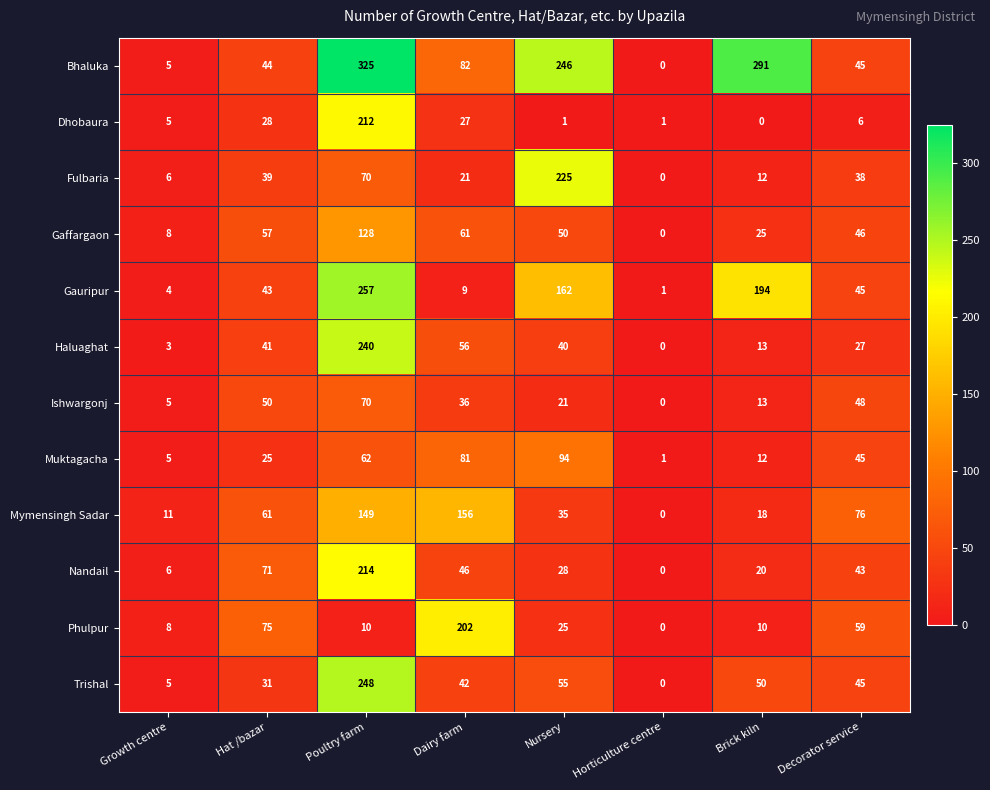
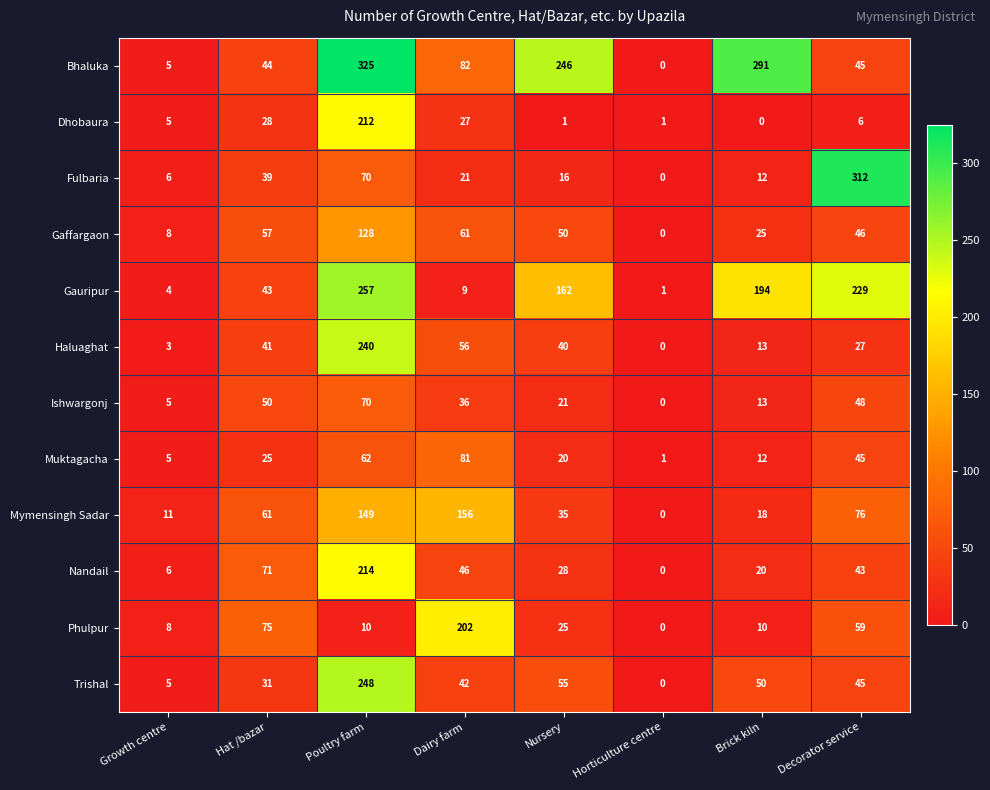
  {
    "Bhaluka": {
      "Growth centre": 5,
      "Hat /bazar": 44,
      "Poultry farm": 325,
      "Dairy farm": 82,
      "Nursery": 246,
      "Horticulture centre": 0,
      "Brick kiln": 291,
      "Decorator service": 45
    },
    "Dhobaura": {
      "Growth centre": 5,
      "Hat /bazar": 28,
      "Poultry farm": 212,
      "Dairy farm": 27,
      "Nursery": 1,
      "Horticulture centre": 1,
      "Brick kiln": 0,
      "Decorator service": 6
    },
    "Fulbaria": {
      "Growth centre": 6,
      "Hat /bazar": 39,
      "Poultry farm": 70,
      "Dairy farm": 21,
-     "Nursery": 225,
+     "Nursery": 16,
      "Horticulture centre": 0,
      "Brick kiln": 12,
-     "Decorator service": 38
+     "Decorator service": 312
    },
    "Gaffargaon": {
      "Growth centre": 8,
      "Hat /bazar": 57,
      "Poultry farm": 128,
      "Dairy farm": 61,
      "Nursery": 50,
      "Horticulture centre": 0,
      "Brick kiln": 25,
      "Decorator service": 46
    },
    "Gauripur": {
      "Growth centre": 4,
      "Hat /bazar": 43,
      "Poultry farm": 257,
      "Dairy farm": 9,
      "Nursery": 162,
      "Horticulture centre": 1,
      "Brick kiln": 194,
-     "Decorator service": 45
+     "Decorator service": 229
    },
    "Haluaghat": {
      "Growth centre": 3,
      "Hat /bazar": 41,
      "Poultry farm": 240,
      "Dairy farm": 56,
      "Nursery": 40,
      "Horticulture centre": 0,
      "Brick kiln": 13,
      "Decorator service": 27
    },
    "Ishwargonj": {
      "Growth centre": 5,
      "Hat /bazar": 50,
      "Poultry farm": 70,
      "Dairy farm": 36,
      "Nursery": 21,
      "Horticulture centre": 0,
      "Brick kiln": 13,
      "Decorator service": 48
    },
    "Muktagacha": {
      "Growth centre": 5,
      "Hat /bazar": 25,
      "Poultry farm": 62,
      "Dairy farm": 81,
-     "Nursery": 94,
+     "Nursery": 20,
      "Horticulture centre": 1,
      "Brick kiln": 12,
      "Decorator service": 45
    },
    "Mymensingh Sadar": {
      "Growth centre": 11,
      "Hat /bazar": 61,
      "Poultry farm": 149,
      "Dairy farm": 156,
      "Nursery": 35,
      "Horticulture centre": 0,
      "Brick kiln": 18,
      "Decorator service": 76
    },
    "Nandail": {
      "Growth centre": 6,
      "Hat /bazar": 71,
      "Poultry farm": 214,
      "Dairy farm": 46,
      "Nursery": 28,
      "Horticulture centre": 0,
      "Brick kiln": 20,
      "Decorator service": 43
    },
    "Phulpur": {
      "Growth centre": 8,
      "Hat /bazar": 75,
      "Poultry farm": 10,
      "Dairy farm": 202,
      "Nursery": 25,
      "Horticulture centre": 0,
      "Brick kiln": 10,
      "Decorator service": 59
    },
    "Trishal": {
      "Growth centre": 5,
      "Hat /bazar": 31,
      "Poultry farm": 248,
      "Dairy farm": 42,
      "Nursery": 55,
      "Horticulture centre": 0,
      "Brick kiln": 50,
      "Decorator service": 45
    }
  }
